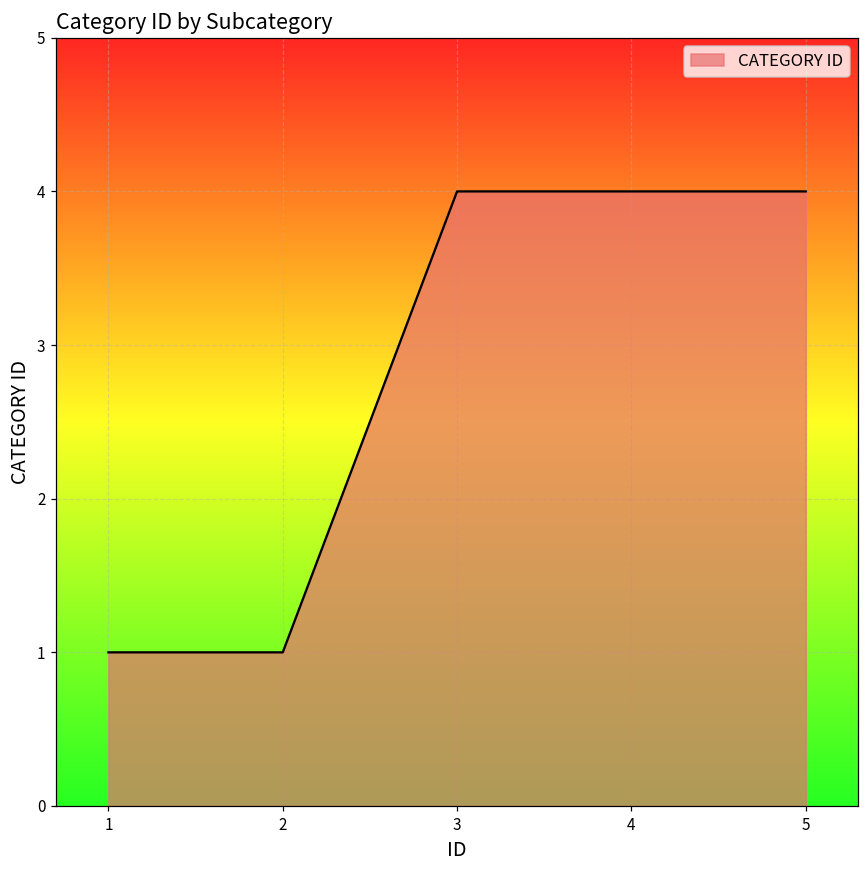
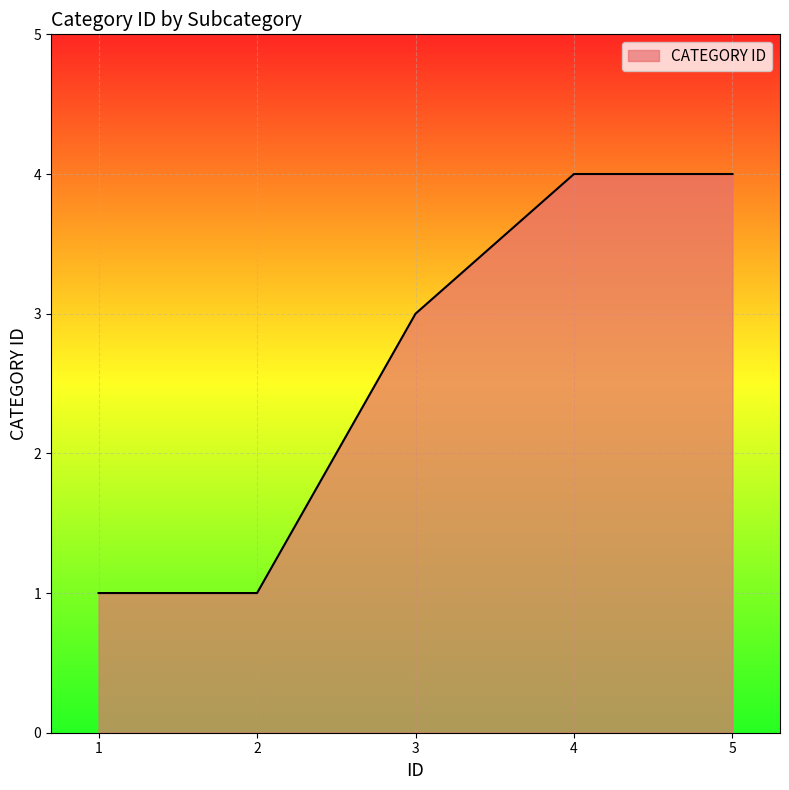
  {
    "1": 1,
    "2": 1,
-   "3": 4,
+   "3": 3,
    "4": 4,
    "5": 4
  }
